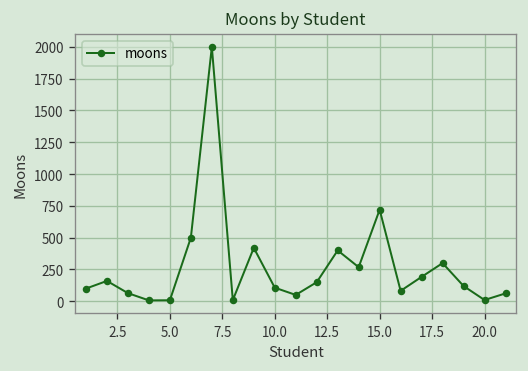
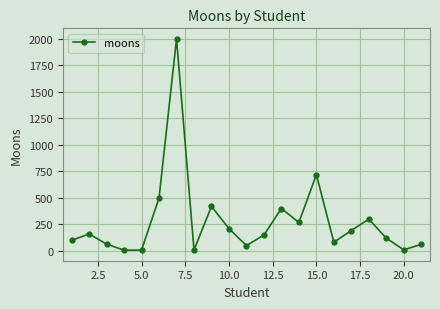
  {
    "5.0": 10,
-   "10.0": 110,
+   "10.0": 210,
    "15.0": 720,
    "20.0": 10
  }
